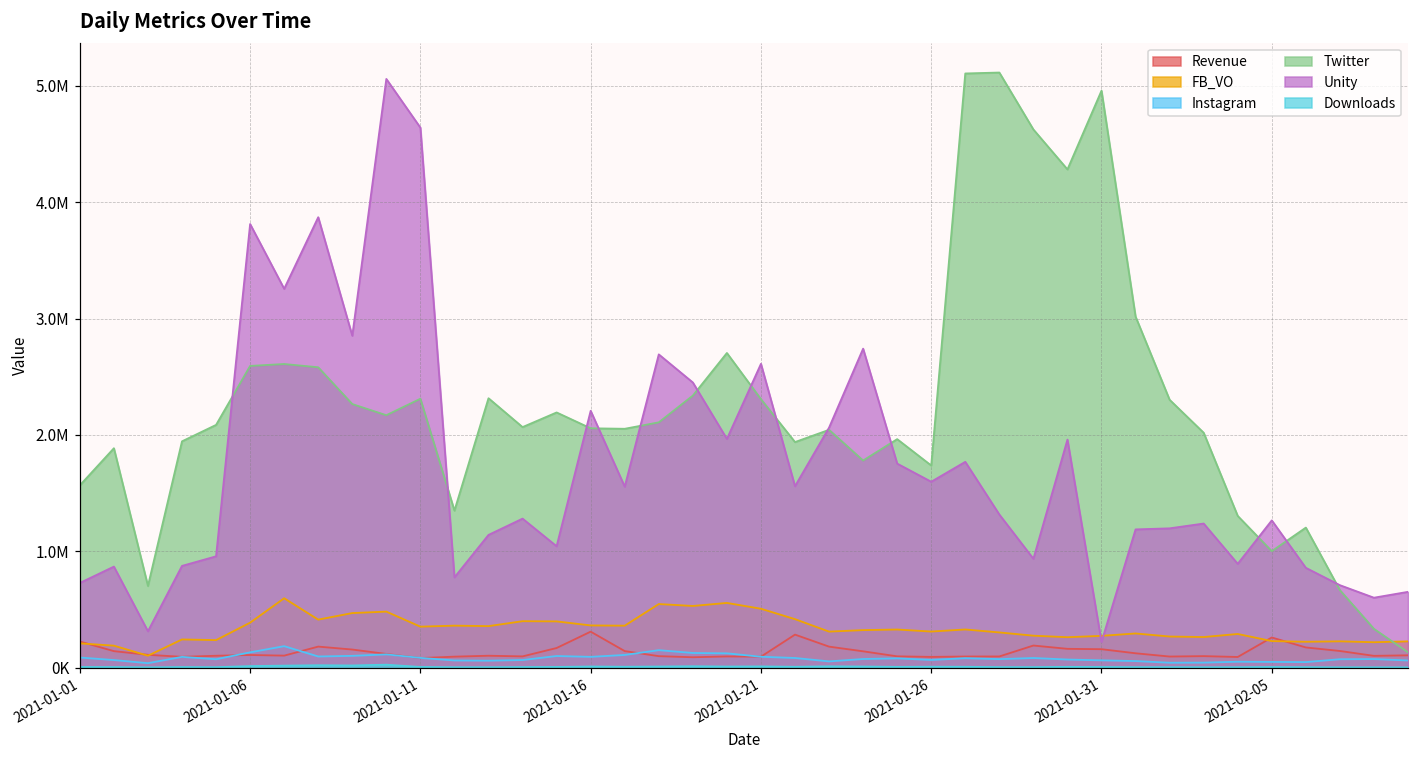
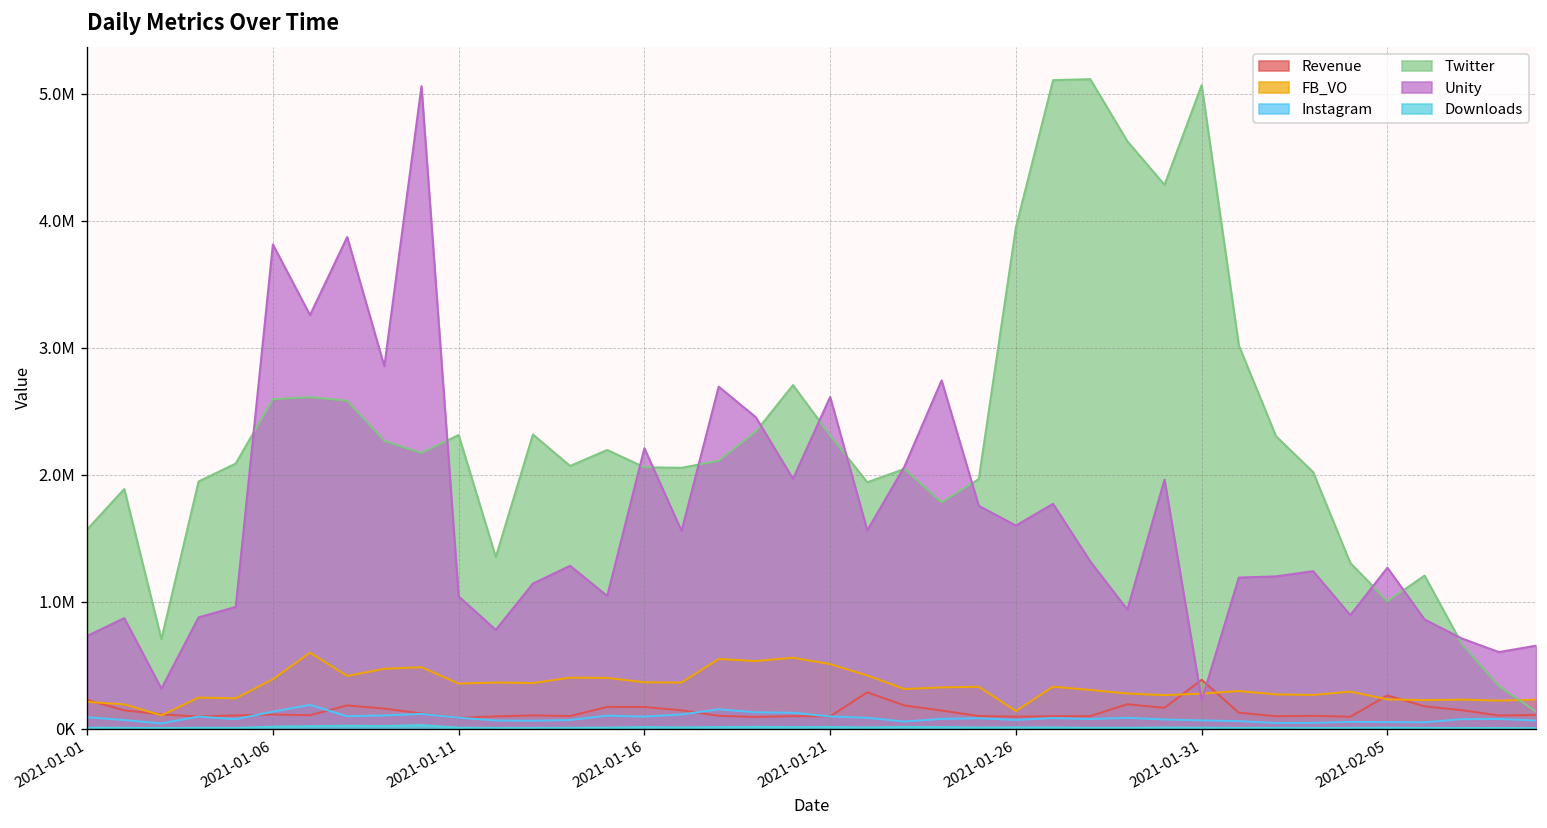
  {
    "Revenue": {
-     "2021-01-16": 310000,
+     "2021-01-16": 170000,
      "2021-01-26": 90000,
-     "2021-01-31": 160000,
+     "2021-01-31": 380000,
      "2021-02-05": 260000
    },
    "FB_VO": {
      "2021-01-06": 390000,
      "2021-01-11": 350000,
      "2021-01-16": 360000,
      "2021-01-21": 510000,
-     "2021-01-26": 310000,
+     "2021-01-26": 140000,
      "2021-01-31": 270000,
      "2021-02-05": 230000
    },
    "Twitter": {
      "2021-01-01": 1570000,
      "2021-01-06": 2590000,
      "2021-01-11": 2310000,
      "2021-01-16": 2060000,
      "2021-01-21": 2310000,
-     "2021-01-26": 1740000,
-     "2021-01-31": 4960000,
+     "2021-01-26": 3950000,
+     "2021-01-31": 5070000,
      "2021-02-05": 1000000
    },
    "Unity": {
      "2021-01-01": 730000,
      "2021-01-06": 3810000,
-     "2021-01-11": 4640000,
+     "2021-01-11": 1040000,
      "2021-01-16": 2210000,
      "2021-01-21": 2610000,
      "2021-01-26": 1600000,
      "2021-01-31": 220000,
      "2021-02-05": 1270000
    }
  }
